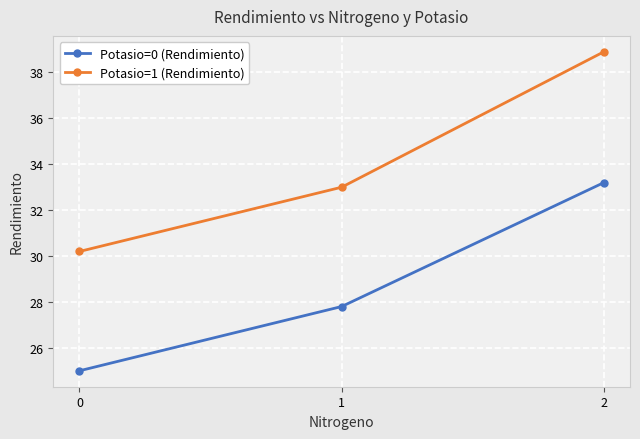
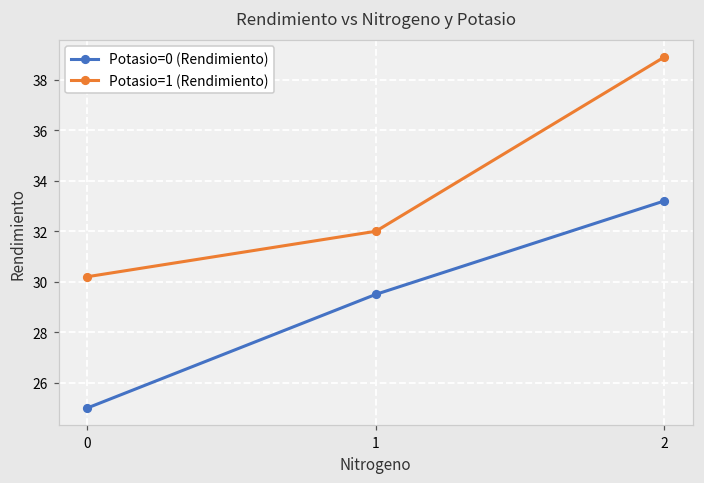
  {
    "Potasio=0 (Rendimiento)": {
      "0": 25.0,
-     "1": 27.8,
+     "1": 29.5,
      "2": 33.2
    },
    "Potasio=1 (Rendimiento)": {
      "0": 30.2,
-     "1": 33,
+     "1": 32,
      "2": 39
    }
  }
